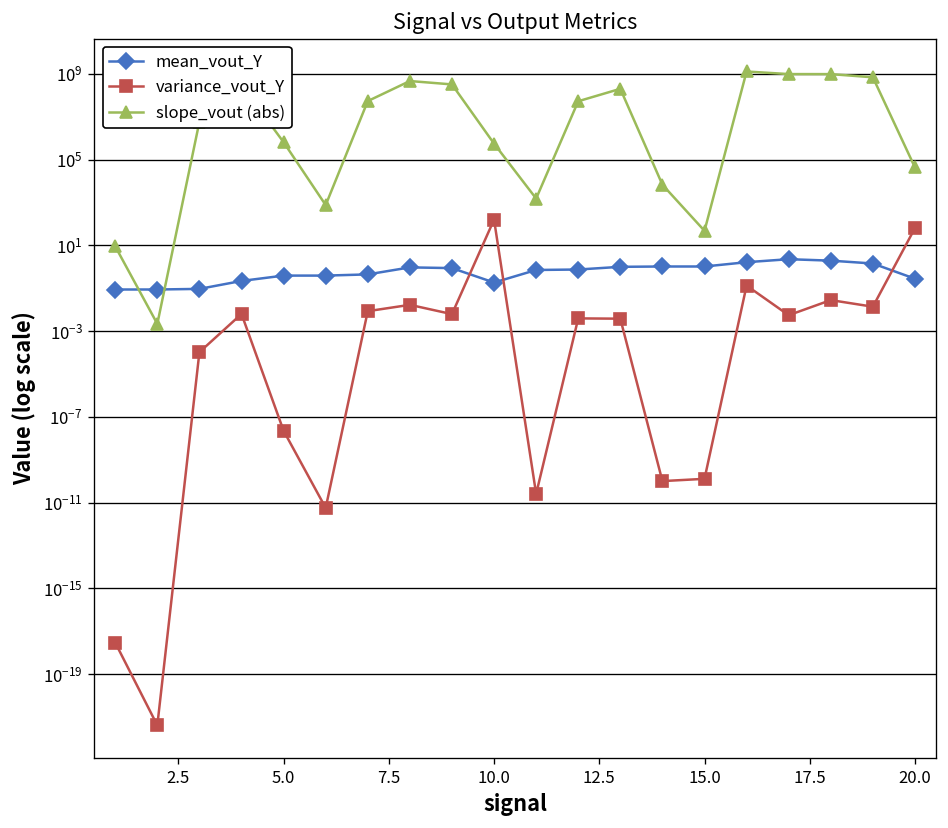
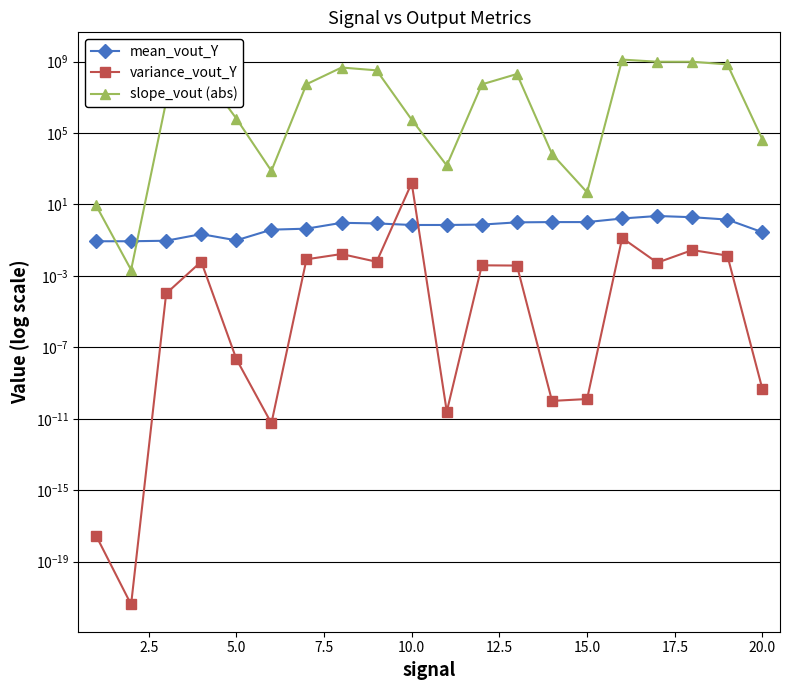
  {
    "mean_vout_Y": {
-     "5.0": 0.4,
-     "10.0": 0.2,
+     "5.0": 0.1,
+     "10.0": 0.7,
      "15.0": 1,
      "20.0": 0.3
    },
    "variance_vout_Y": {
      "5.0": 0.00000002,
      "10.0": 200,
      "15.0": 0.0000000001,
-     "20.0": 60
+     "20.0": 0
    },
    "slope_vout (abs)": {
      "5.0": 600000,
      "10.0": 600000,
      "15.0": 50,
      "20.0": 40000
    }
  }
